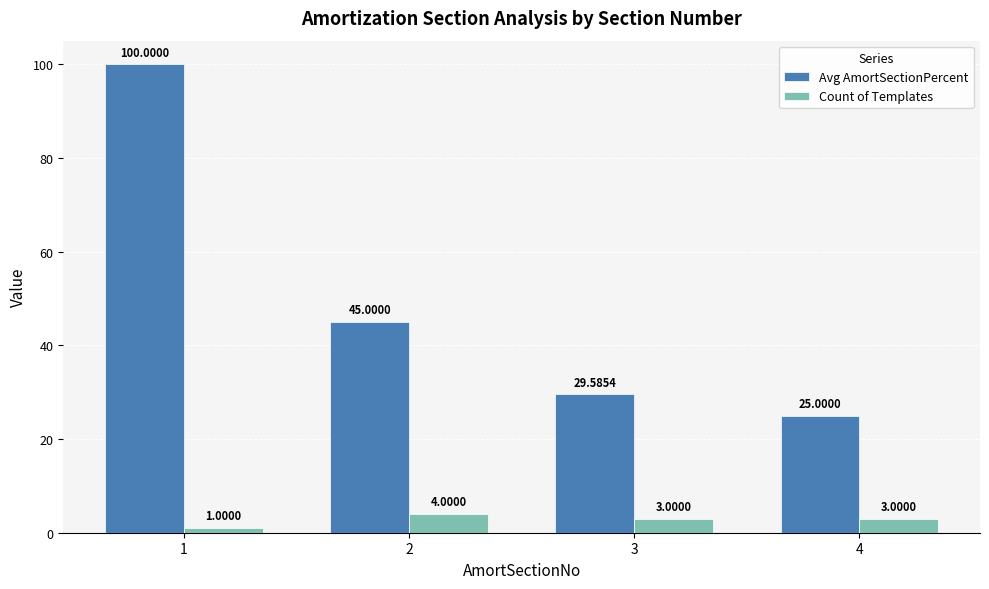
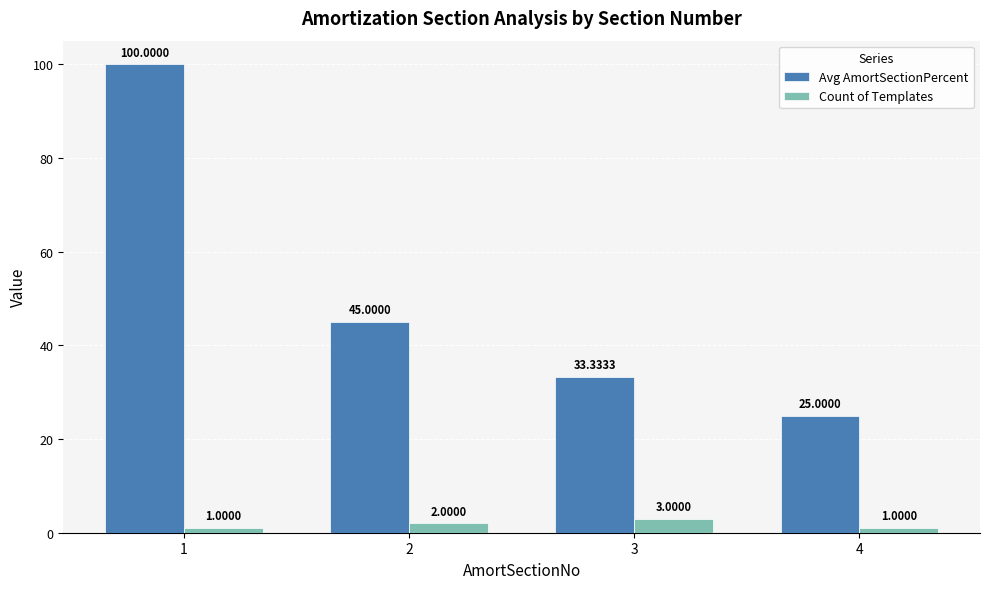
  {
    "Avg AmortSectionPercent": {
      "1": 100.0000,
      "2": 45.0000,
-     "3": 29.5854,
+     "3": 33.3333,
      "4": 25.0000
    },
    "Count of Templates": {
      "1": 1.0000,
-     "2": 4.0000,
+     "2": 2.0000,
      "3": 3.0000,
-     "4": 3.0000
+     "4": 1.0000
    }
  }
